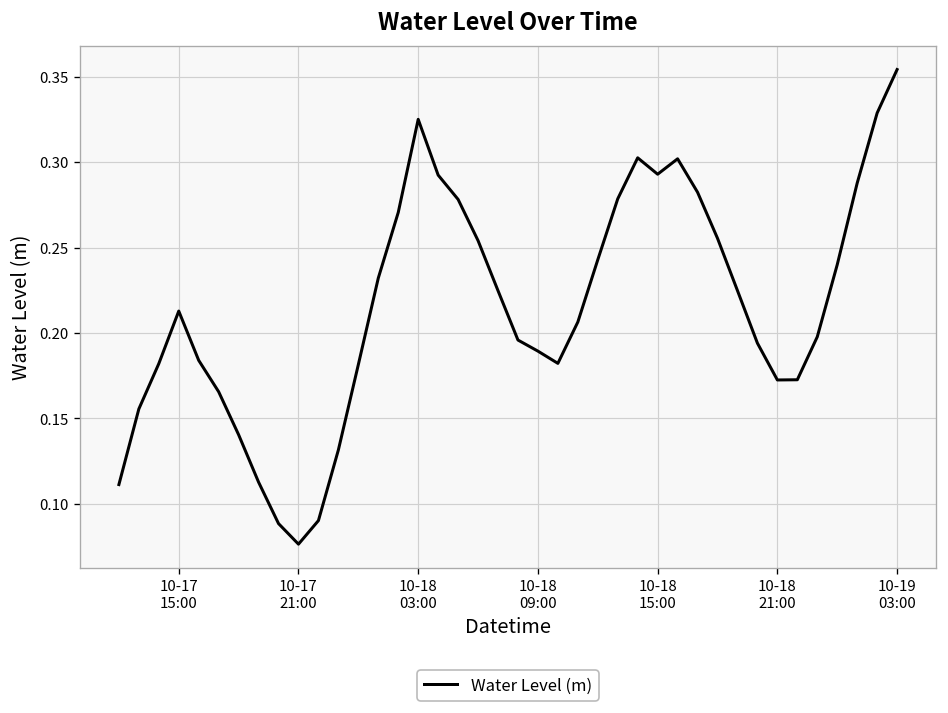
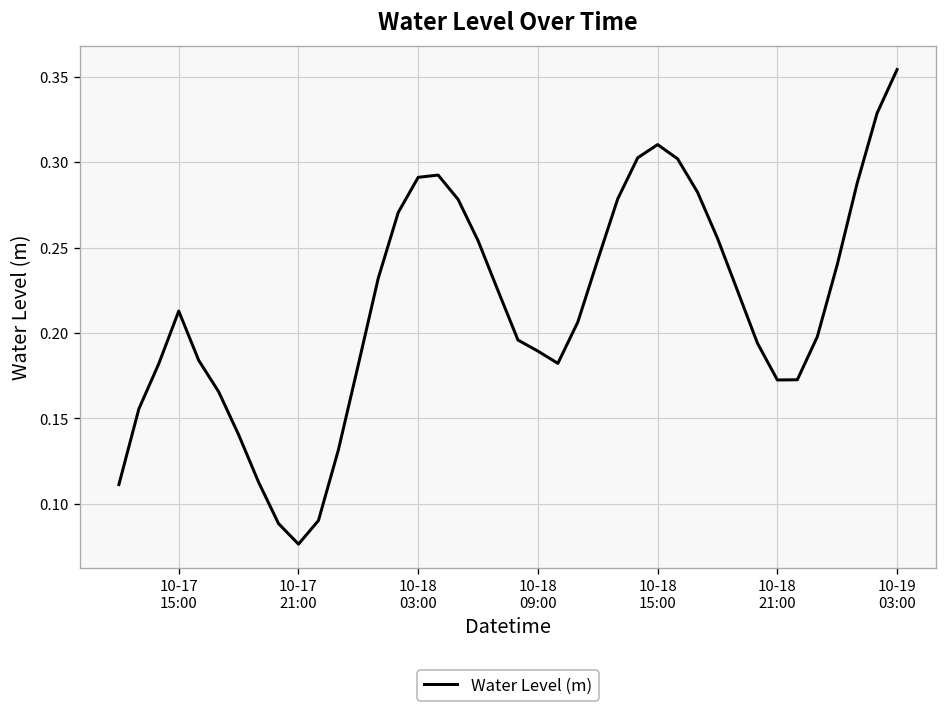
  {
    "10-17 15:00": 0.213,
    "10-17 21:00": 0.076,
-   "10-18 03:00": 0.325,
+   "10-18 03:00": 0.291,
    "10-18 09:00": 0.189,
-   "10-18 15:00": 0.293,
+   "10-18 15:00": 0.310,
    "10-18 21:00": 0.173,
    "10-19 03:00": 0.354
  }
